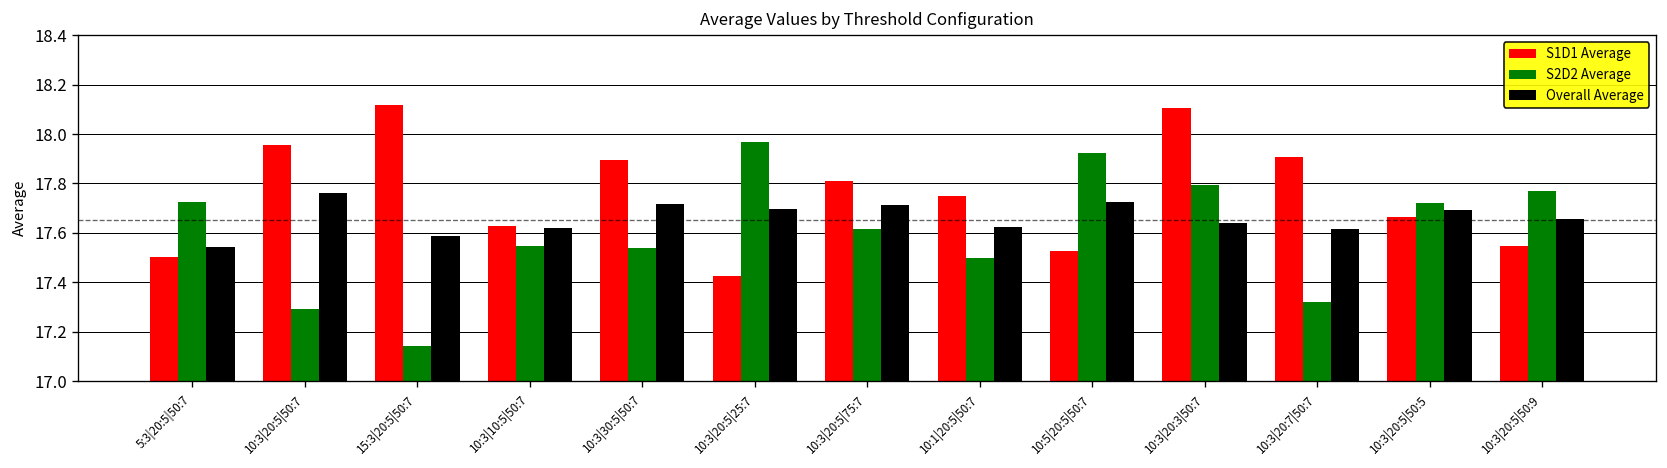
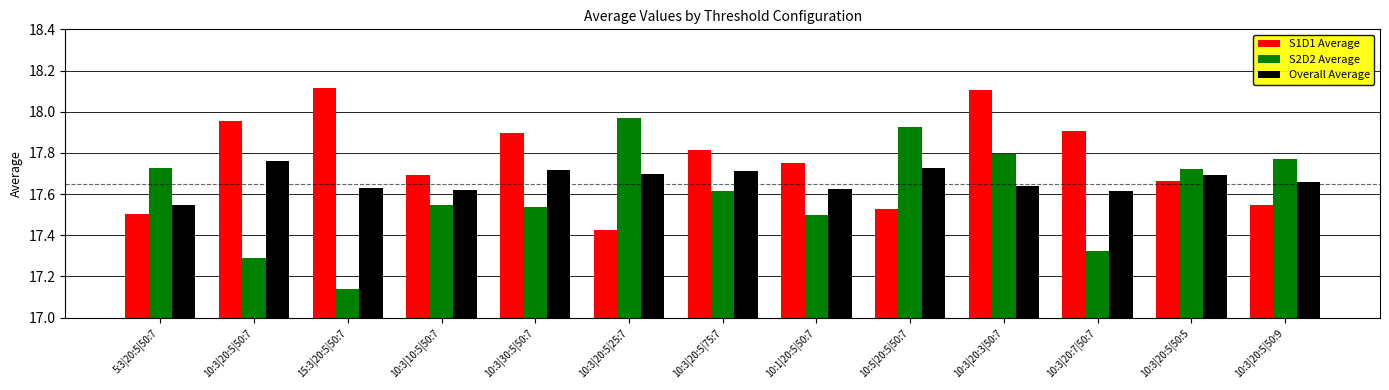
  {
    "S1D1 Average": {
      "5:3|20:5|50:7": 17.50,
      "10:3|20:5|50:7": 17.96,
      "15:3|20:5|50:7": 18.12,
-     "10:3|10:5|50:7": 17.63,
+     "10:3|10:5|50:7": 17.69,
      "10:3|30:5|50:7": 17.90,
      "10:3|20:5|25:7": 17.43,
      "10:3|20:5|75:7": 17.81,
      "10:1|20:5|50:7": 17.75,
      "10:5|20:5|50:7": 17.53,
      "10:3|20:3|50:7": 18.11,
      "10:3|20:7|50:7": 17.91,
      "10:3|20:5|50:5": 17.66,
      "10:3|20:5|50:9": 17.55
    },
    "S2D2 Average": {
      "5:3|20:5|50:7": 17.73,
      "10:3|20:5|50:7": 17.29,
      "15:3|20:5|50:7": 17.14,
      "10:3|10:5|50:7": 17.55,
      "10:3|30:5|50:7": 17.54,
      "10:3|20:5|25:7": 17.97,
      "10:3|20:5|75:7": 17.62,
      "10:1|20:5|50:7": 17.50,
      "10:5|20:5|50:7": 17.92,
      "10:3|20:3|50:7": 17.79,
      "10:3|20:7|50:7": 17.32,
      "10:3|20:5|50:5": 17.72,
      "10:3|20:5|50:9": 17.77
    },
    "Overall Average": {
      "5:3|20:5|50:7": 17.54,
      "10:3|20:5|50:7": 17.76,
-     "15:3|20:5|50:7": 17.59,
+     "15:3|20:5|50:7": 17.63,
      "10:3|10:5|50:7": 17.62,
      "10:3|30:5|50:7": 17.72,
      "10:3|20:5|25:7": 17.70,
      "10:3|20:5|75:7": 17.71,
      "10:1|20:5|50:7": 17.62,
      "10:5|20:5|50:7": 17.73,
      "10:3|20:3|50:7": 17.64,
      "10:3|20:7|50:7": 17.61,
      "10:3|20:5|50:5": 17.69,
      "10:3|20:5|50:9": 17.66
    }
  }
